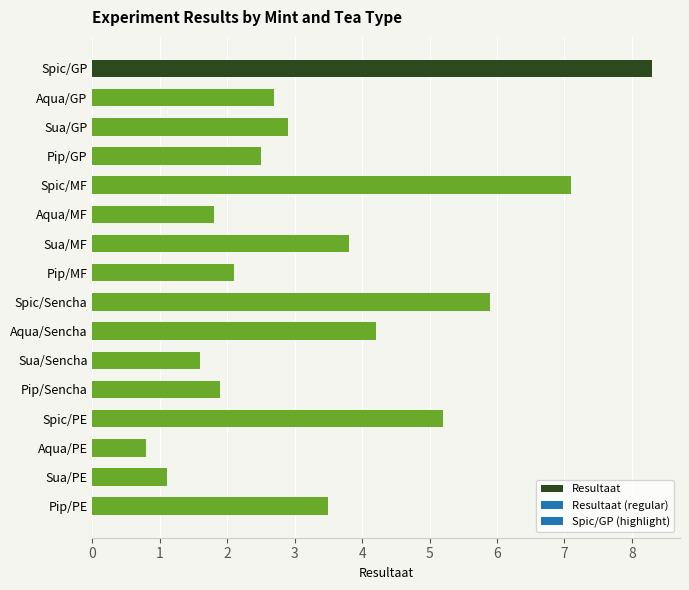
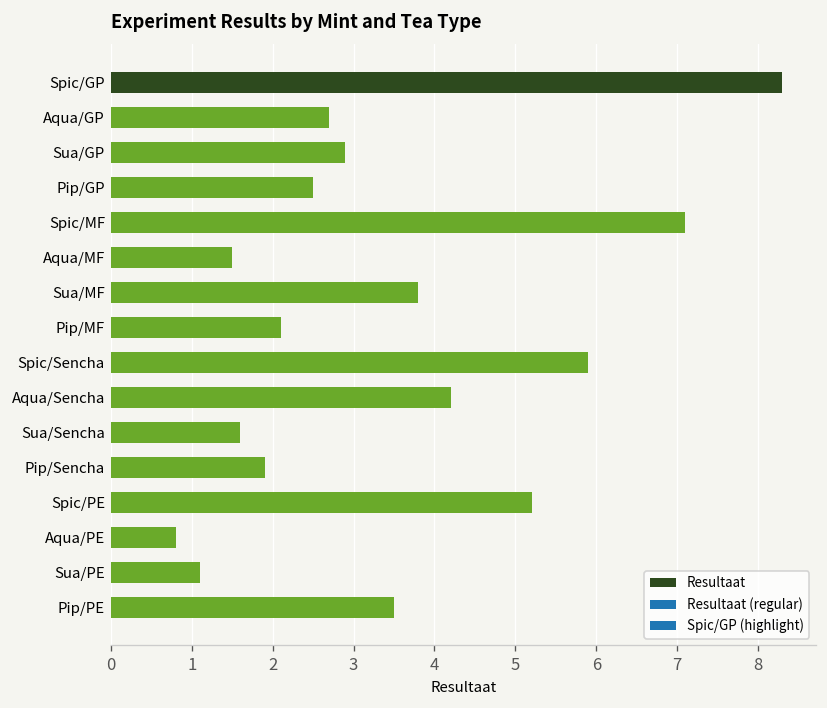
  {
    "Spic/GP": 8.3,
    "Aqua/GP": 2.7,
    "Sua/GP": 2.9,
    "Pip/GP": 2.5,
    "Spic/MF": 7.1,
-   "Aqua/MF": 1.8,
+   "Aqua/MF": 1.5,
    "Sua/MF": 3.8,
    "Pip/MF": 2.1,
    "Spic/Sencha": 5.9,
    "Aqua/Sencha": 4.2,
    "Sua/Sencha": 1.6,
    "Pip/Sencha": 1.9,
    "Spic/PE": 5.2,
    "Aqua/PE": 0.8,
    "Sua/PE": 1.1,
    "Pip/PE": 3.5
  }
